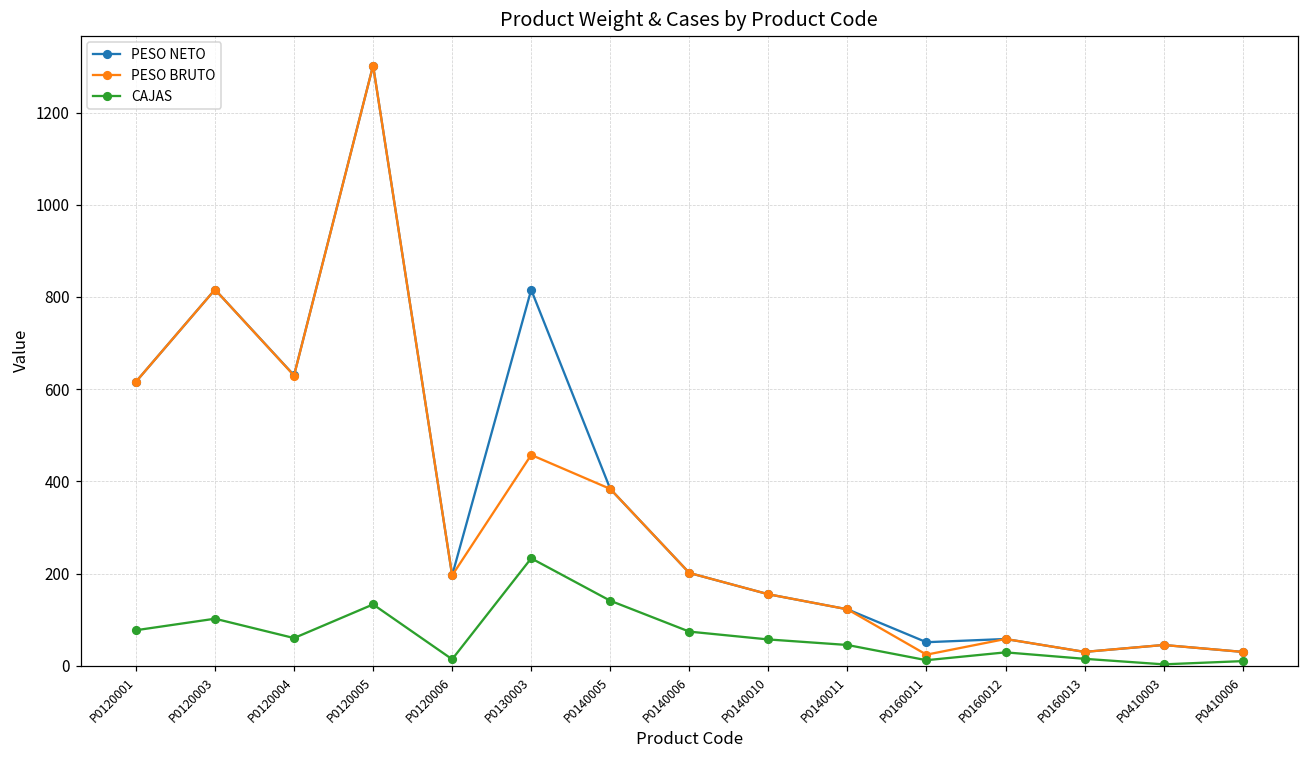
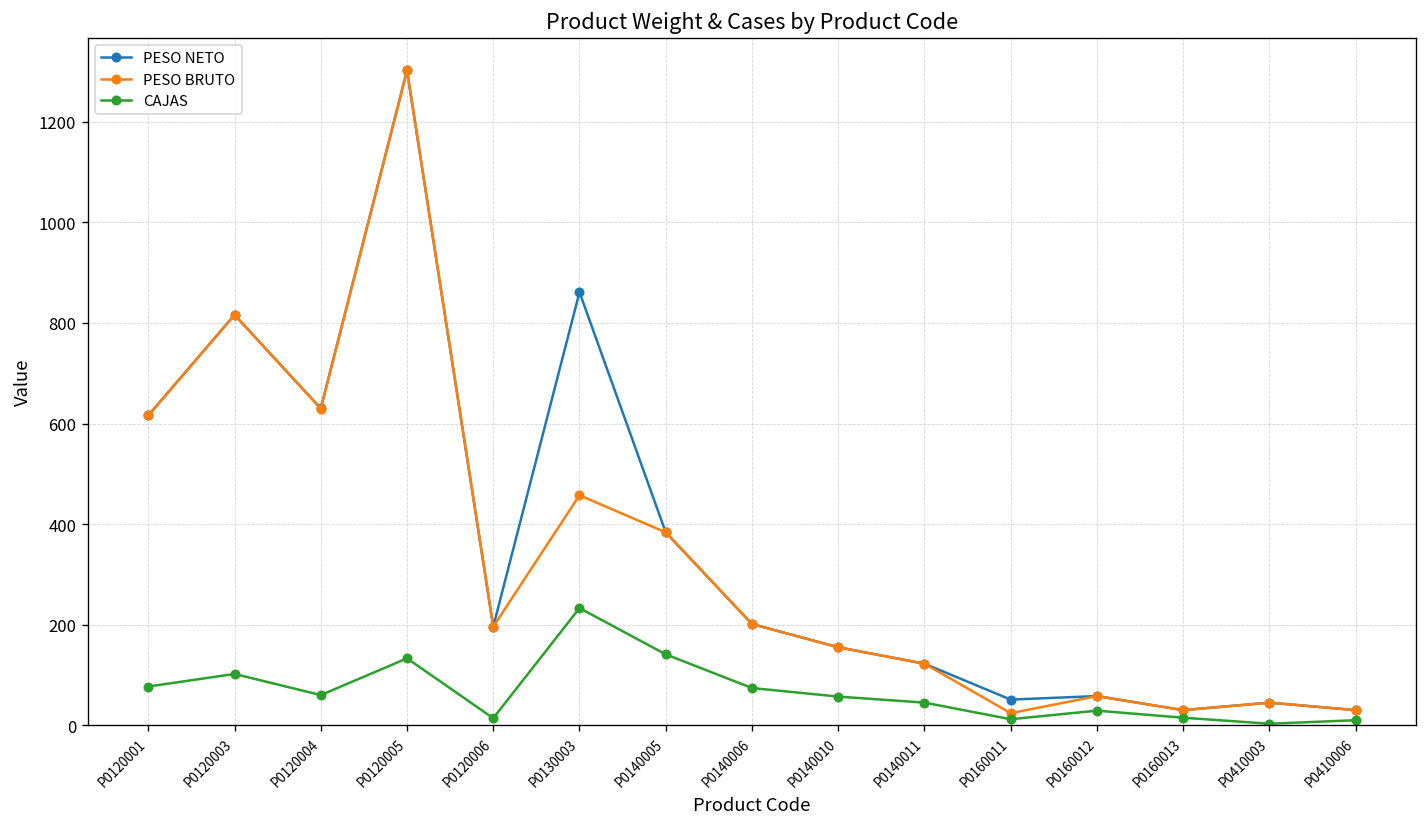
  {
    "PESO NETO": {
-     "P0130003": 820,
+     "P0130003": 860,
      "P0160011": 50
    },
    "PESO BRUTO": {
      "P0130003": 460,
      "P0160011": 20
    },
    "CAJAS": {
      "P0120001": 80,
      "P0120003": 100,
      "P0120004": 60,
      "P0120005": 130,
      "P0120006": 10,
      "P0130003": 230,
      "P0140005": 140,
      "P0140006": 70,
      "P0140010": 60,
      "P0140011": 50,
      "P0160011": 10,
      "P0160012": 30,
      "P0160013": 20,
      "P0410003": 0,
      "P0410006": 10
    }
  }
